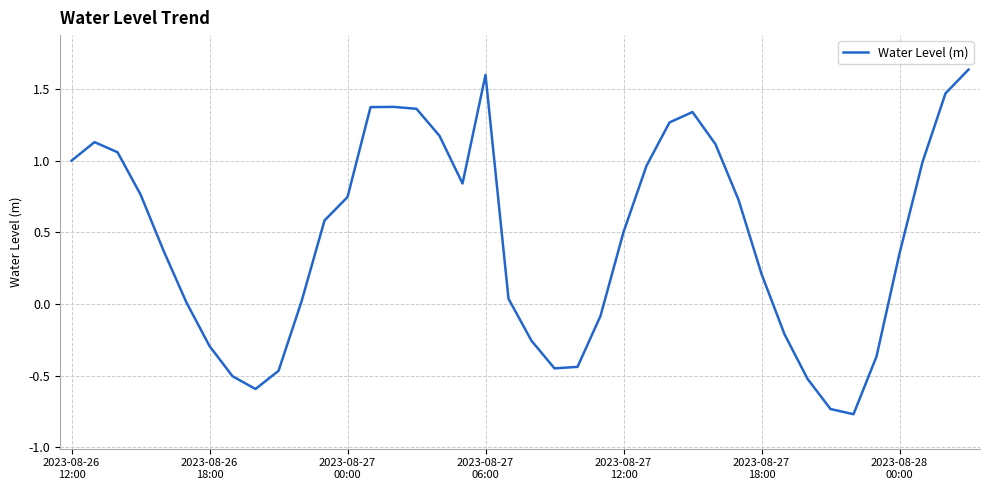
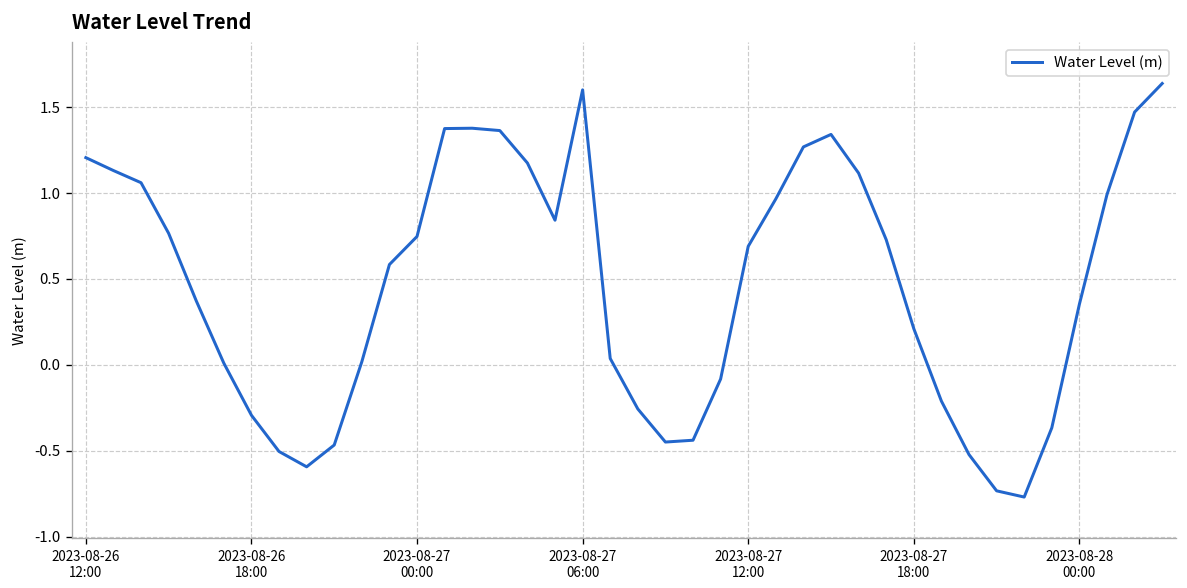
  {
-   "2023-08-26 12:00": 1.00,
+   "2023-08-26 12:00": 1.21,
    "2023-08-26 18:00": -0.29,
    "2023-08-27 00:00": 0.75,
    "2023-08-27 06:00": 1.60,
-   "2023-08-27 12:00": 0.50,
+   "2023-08-27 12:00": 0.69,
    "2023-08-27 18:00": 0.21,
    "2023-08-28 00:00": 0.35
  }
